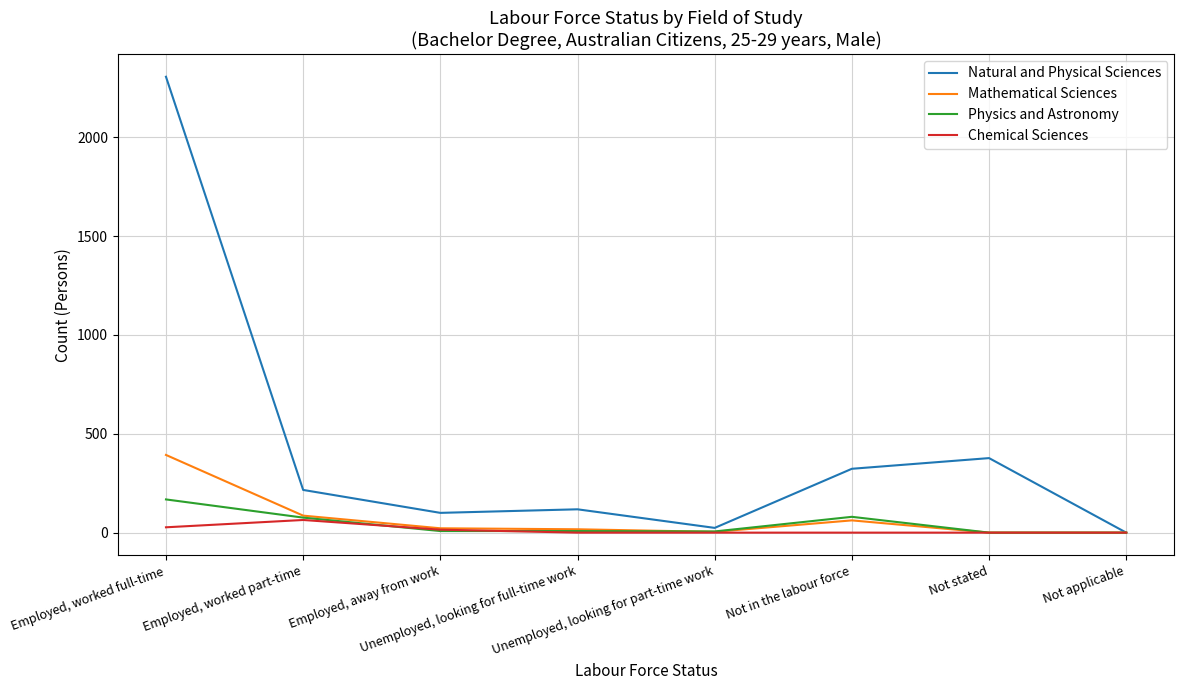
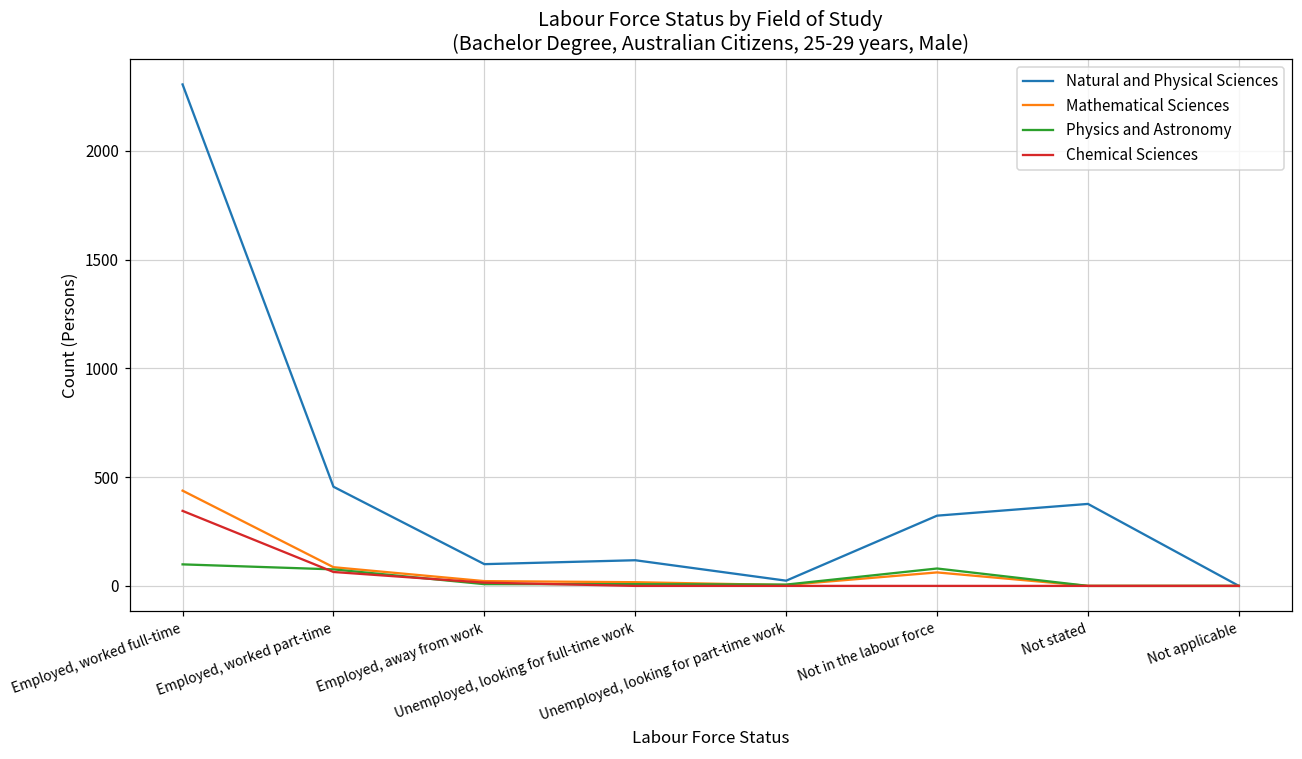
  {
    "Natural and Physical Sciences": {
      "Employed, worked full-time": 2310,
-     "Employed, worked part-time": 220,
+     "Employed, worked part-time": 460,
      "Employed, away from work": 100,
      "Unemployed, looking for full-time work": 120,
      "Unemployed, looking for part-time work": 20,
      "Not in the labour force": 320,
      "Not stated": 380
    },
    "Mathematical Sciences": {
-     "Employed, worked full-time": 390,
+     "Employed, worked full-time": 440,
      "Not in the labour force": 60
    },
    "Physics and Astronomy": {
-     "Employed, worked full-time": 170,
+     "Employed, worked full-time": 100,
      "Not in the labour force": 80
    },
    "Chemical Sciences": {
-     "Employed, worked full-time": 30,
+     "Employed, worked full-time": 350,
      "Not in the labour force": 0
    }
  }
